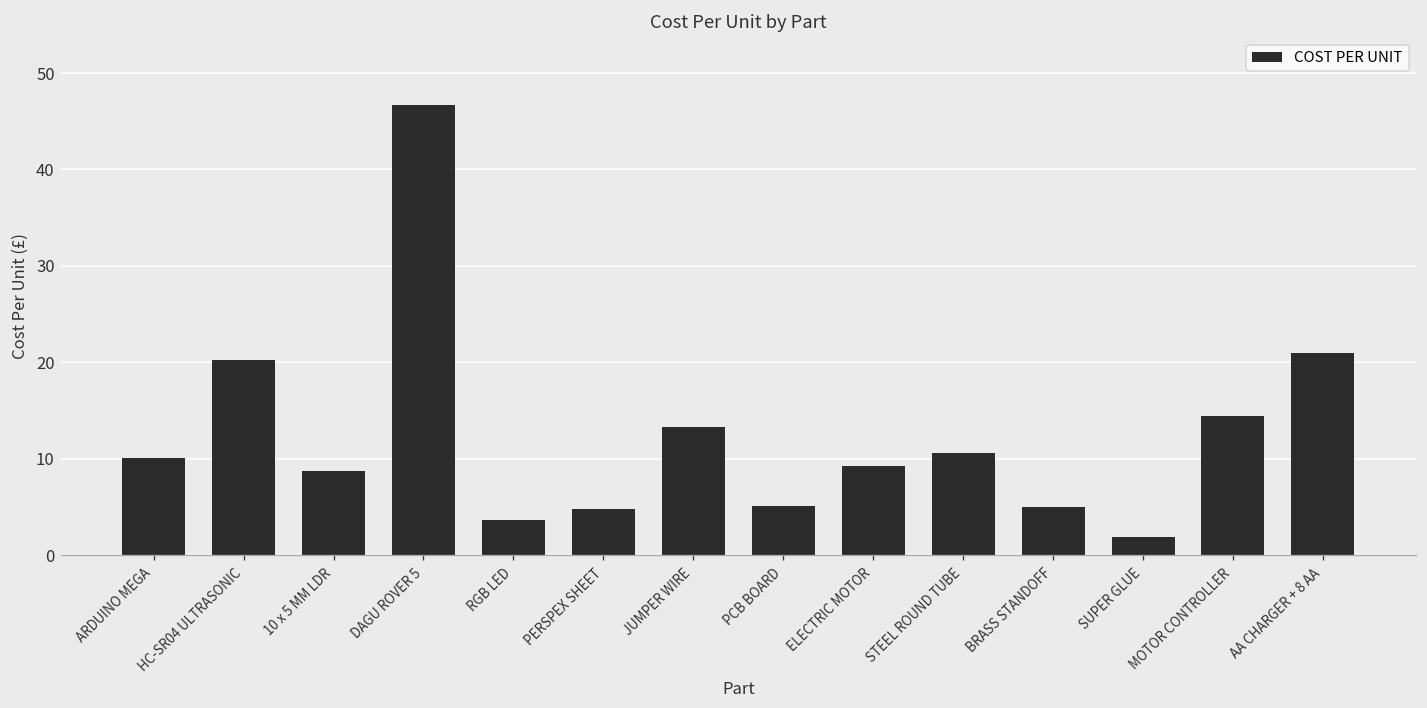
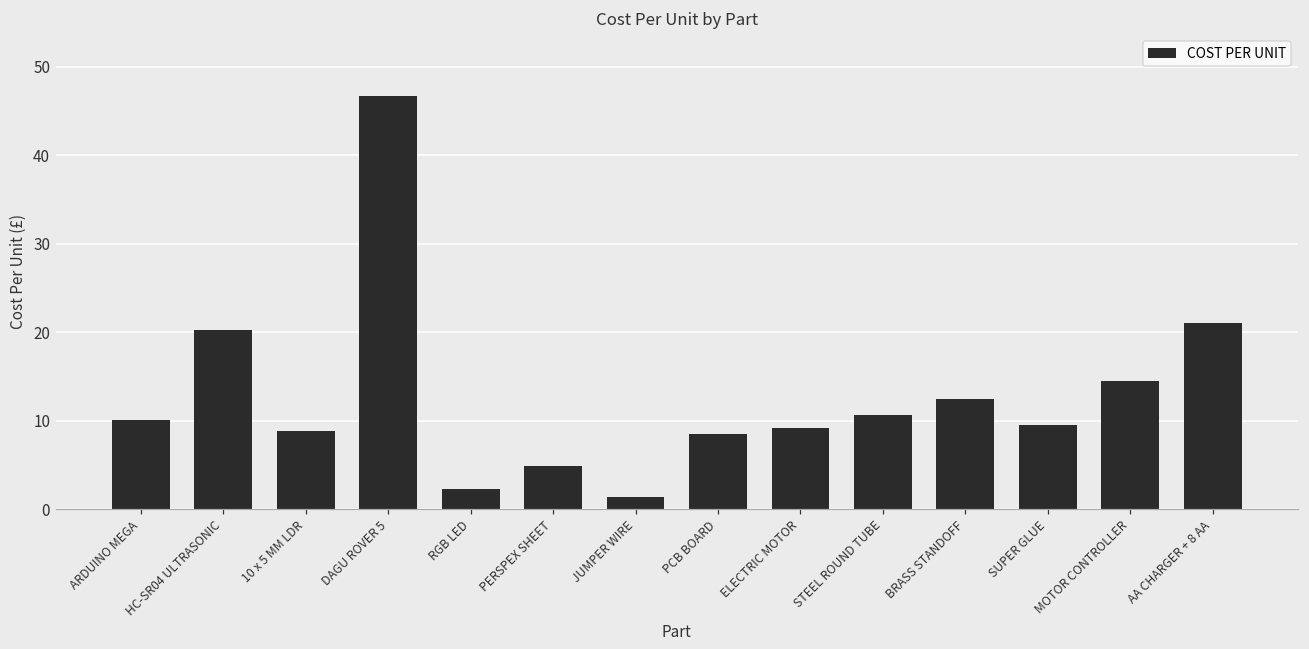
  {
    "ARDUINO MEGA": 10,
    "HC-SR04 ULTRASONIC": 20,
    "10 x 5 MM LDR": 9,
    "DAGU ROVER 5": 47,
-   "RGB LED": 4,
+   "RGB LED": 2,
    "PERSPEX SHEET": 5,
-   "JUMPER WIRE": 13,
-   "PCB BOARD": 5,
+   "JUMPER WIRE": 1,
+   "PCB BOARD": 9,
    "ELECTRIC MOTOR": 9,
    "STEEL ROUND TUBE": 11,
-   "BRASS STANDOFF": 5,
-   "SUPER GLUE": 2,
+   "BRASS STANDOFF": 12,
+   "SUPER GLUE": 10,
    "MOTOR CONTROLLER": 15,
    "AA CHARGER + 8 AA": 21
  }
